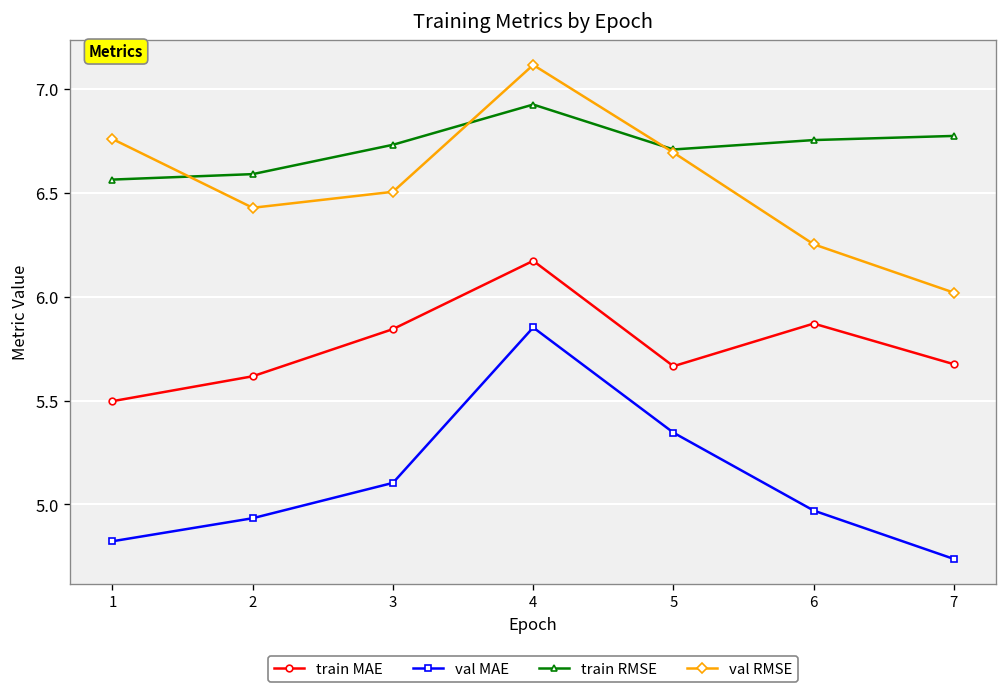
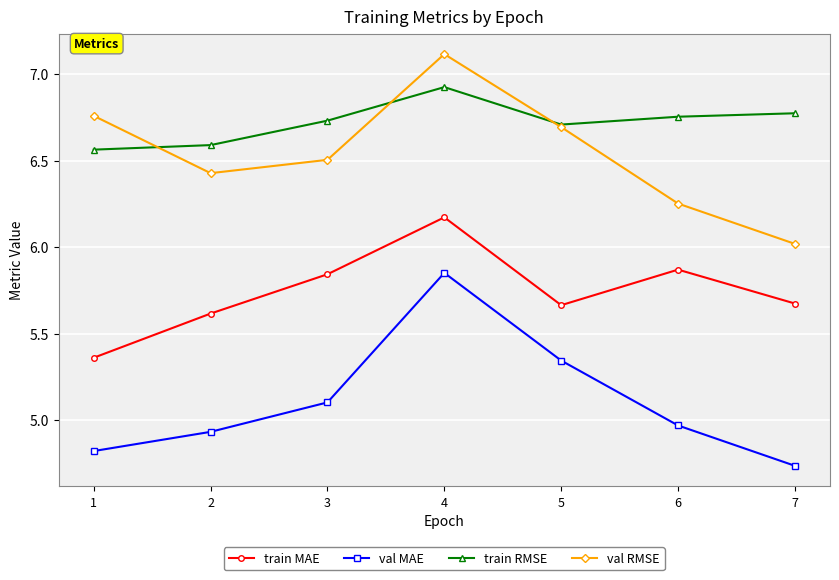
  {
    "train MAE": {
-     "1": 5.50,
+     "1": 5.36,
      "2": 5.62,
      "3": 5.84,
      "4": 6.17,
      "5": 5.67,
      "6": 5.87,
      "7": 5.68
    },
    "val MAE": {
      "1": 4.82,
      "2": 4.93,
      "3": 5.10,
      "4": 5.85,
      "5": 5.35,
      "6": 4.97,
      "7": 4.74
    },
    "train RMSE": {
      "1": 6.56,
      "2": 6.59,
      "3": 6.73,
      "4": 6.93,
      "6": 6.75,
      "7": 6.77
    },
    "val RMSE": {
      "1": 6.76,
      "2": 6.43,
      "3": 6.51,
      "4": 7.12,
      "6": 6.25,
      "7": 6.02
    }
  }
